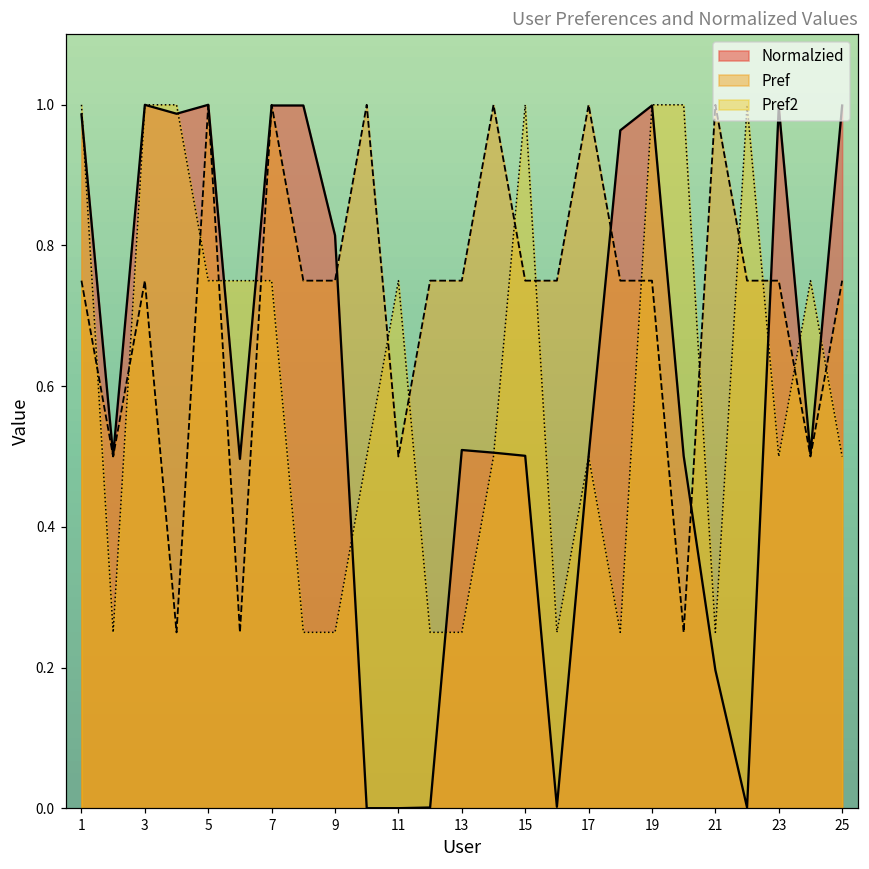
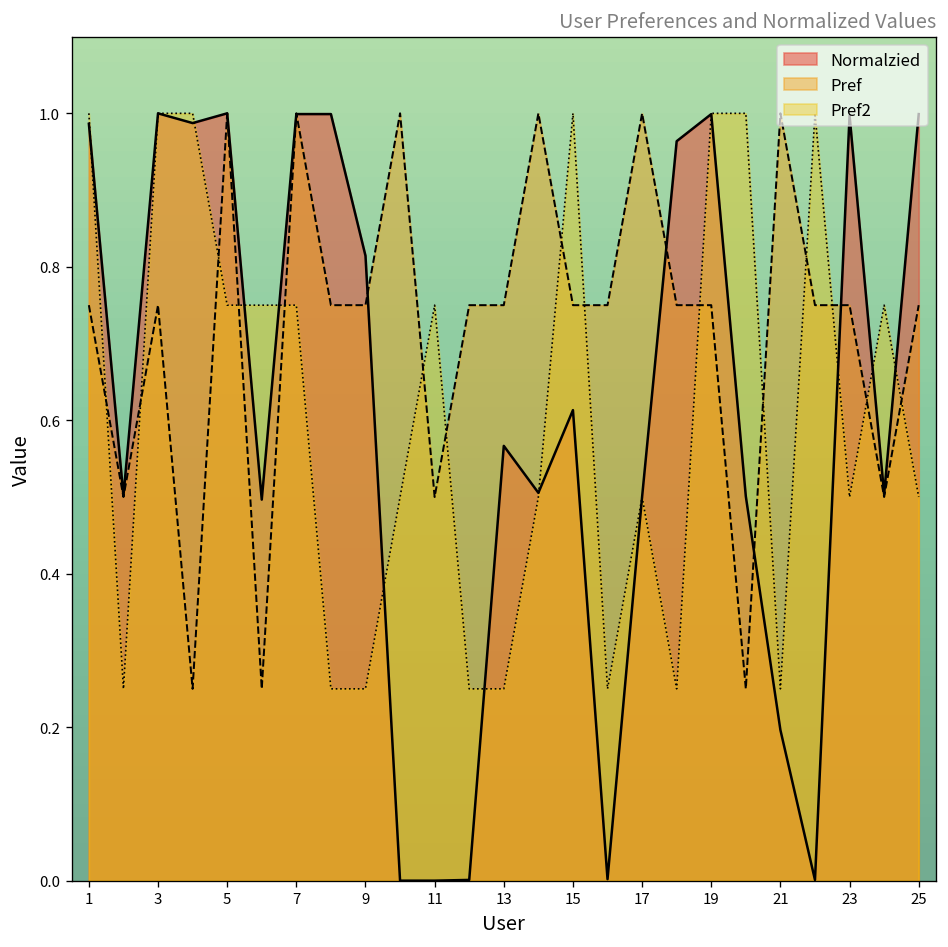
  {
    "Normalzied": {
      "1": 0.99,
      "9": 0.81,
      "11": 0.00,
-     "13": 0.51,
-     "15": 0.50,
+     "13": 0.57,
+     "15": 0.61,
      "21": 0.20
    }
  }
